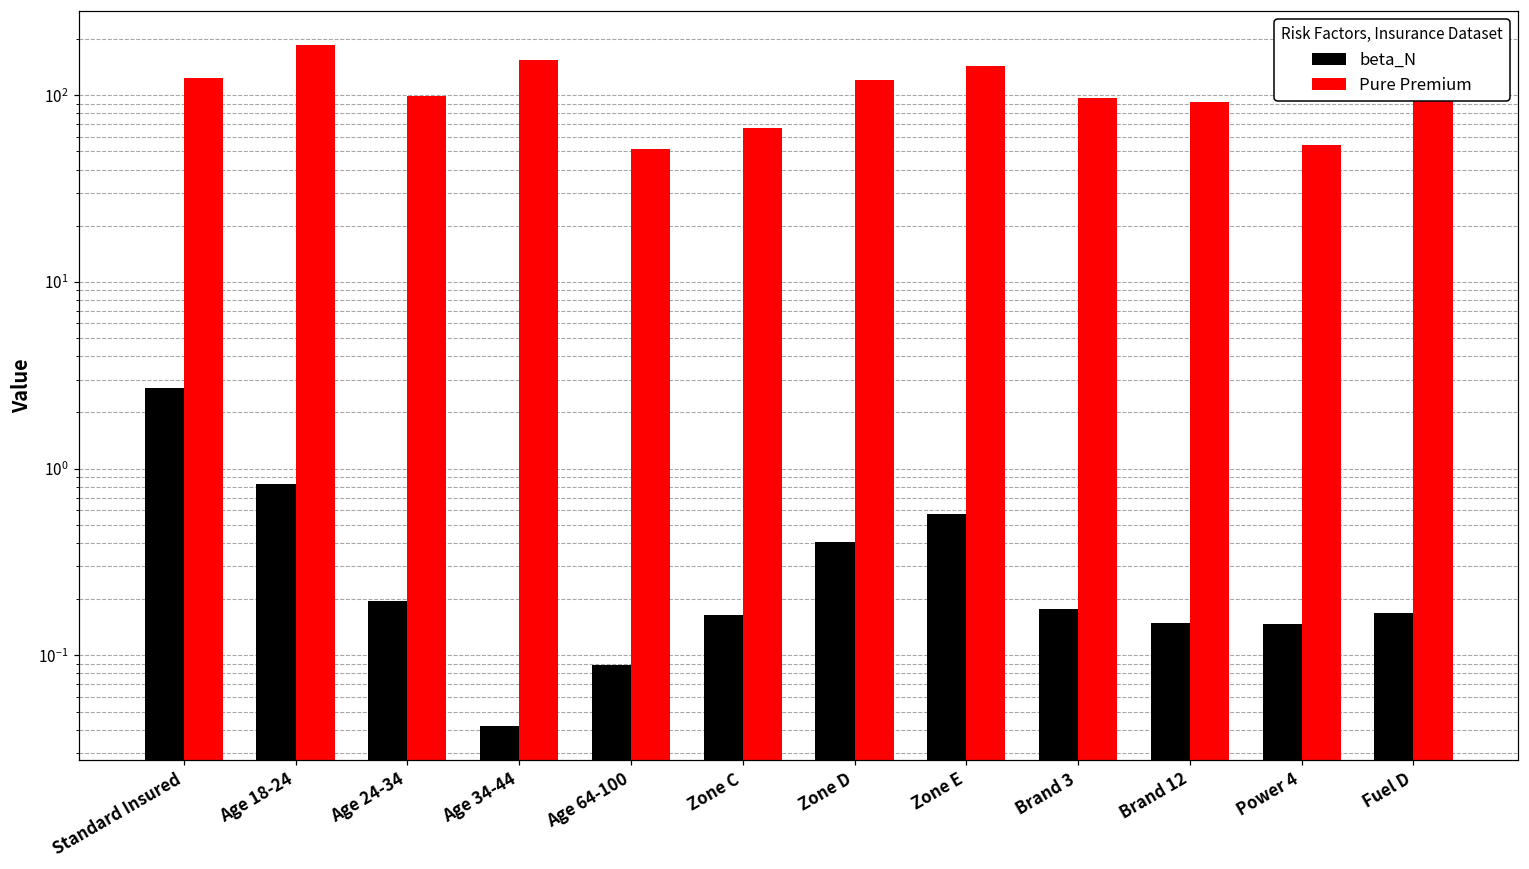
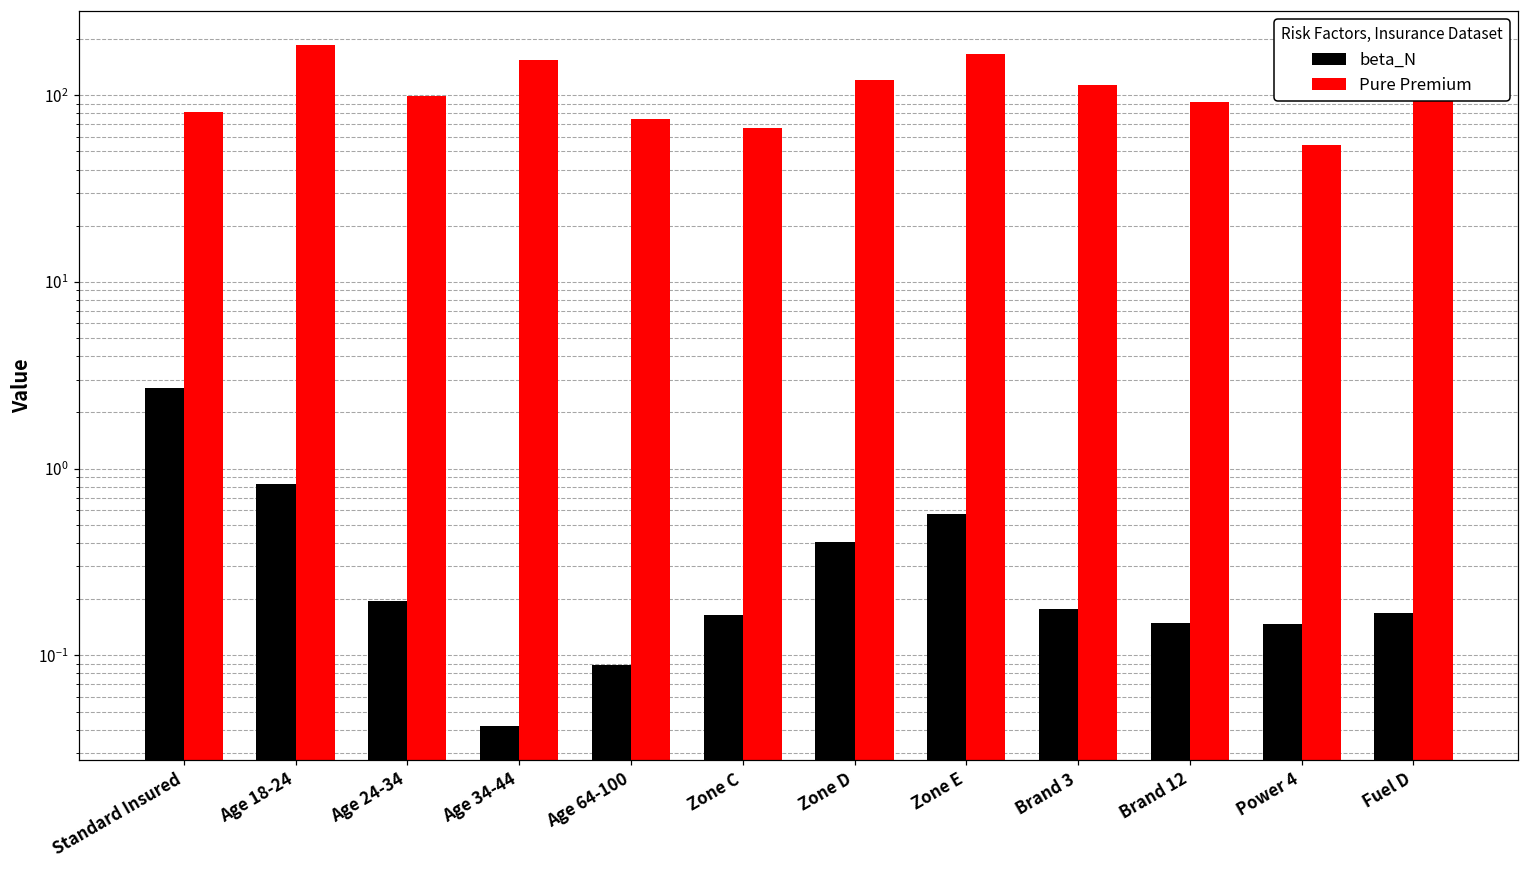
  {
    "beta_N": {
      "Standard Insured": 2.7,
      "Age 18-24": 0.8,
      "Age 24-34": 0.20,
      "Age 34-44": 0.042,
      "Age 64-100": 0.09,
      "Zone C": 0.16,
      "Zone D": 0.40,
      "Zone E": 0.57,
      "Brand 3": 0.18,
      "Brand 12": 0.15,
      "Power 4": 0.15,
      "Fuel D": 0.17
    },
    "Pure Premium": {
-     "Standard Insured": 120,
+     "Standard Insured": 80,
      "Age 18-24": 190,
      "Age 24-34": 100,
      "Age 34-44": 150,
-     "Age 64-100": 52,
+     "Age 64-100": 70,
      "Zone C": 67,
      "Zone D": 120,
-     "Zone E": 140,
-     "Brand 3": 100,
+     "Zone E": 170,
+     "Brand 3": 110,
      "Brand 12": 90,
      "Power 4": 54
    }
  }
